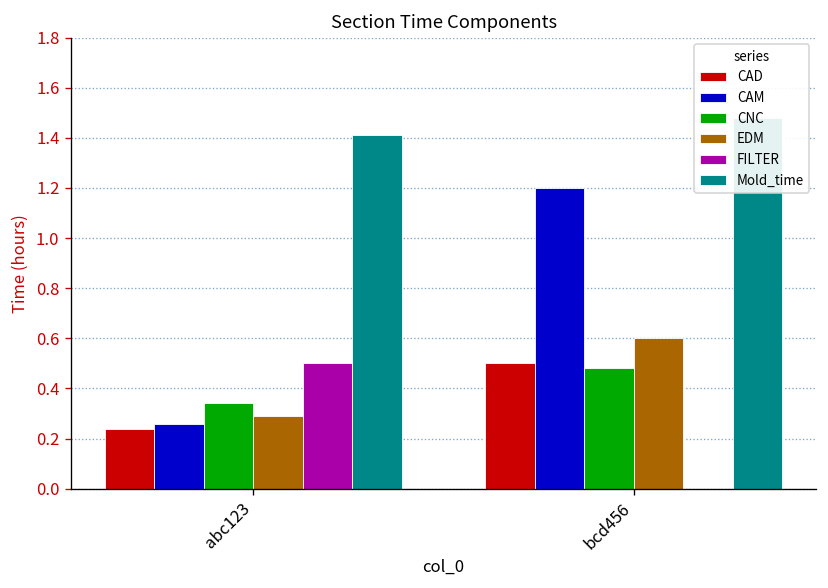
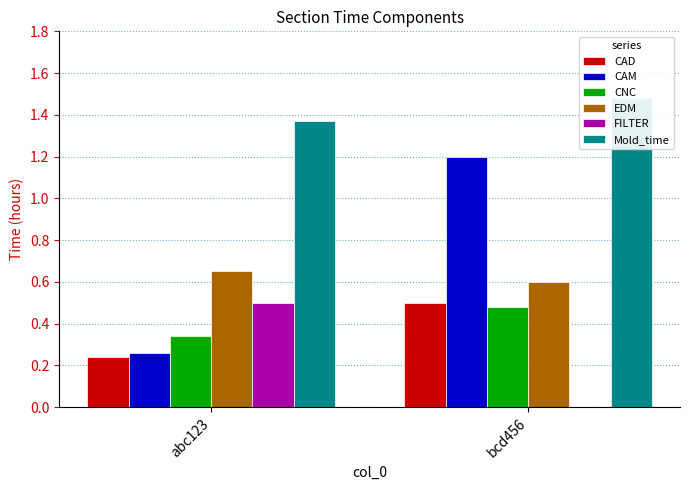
  {
    "CAD": {
      "abc123": 0.24,
      "bcd456": 0.50
    },
    "CAM": {
      "abc123": 0.26,
      "bcd456": 1.20
    },
    "CNC": {
      "abc123": 0.34,
      "bcd456": 0.48
    },
    "EDM": {
-     "abc123": 0.29,
+     "abc123": 0.65,
      "bcd456": 0.60
    },
    "FILTER": {
      "abc123": 0.50,
      "bcd456": 0.00
    },
    "Mold_time": {
-     "abc123": 1.41
+     "abc123": 1.37
    }
  }
